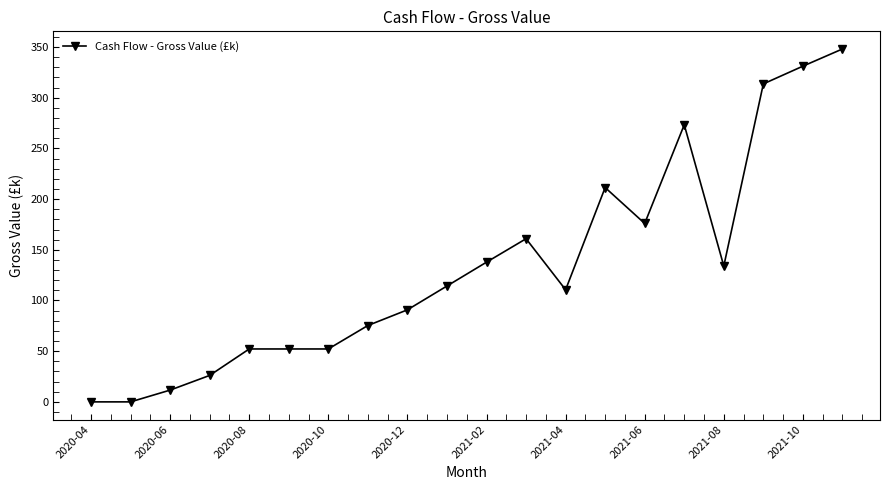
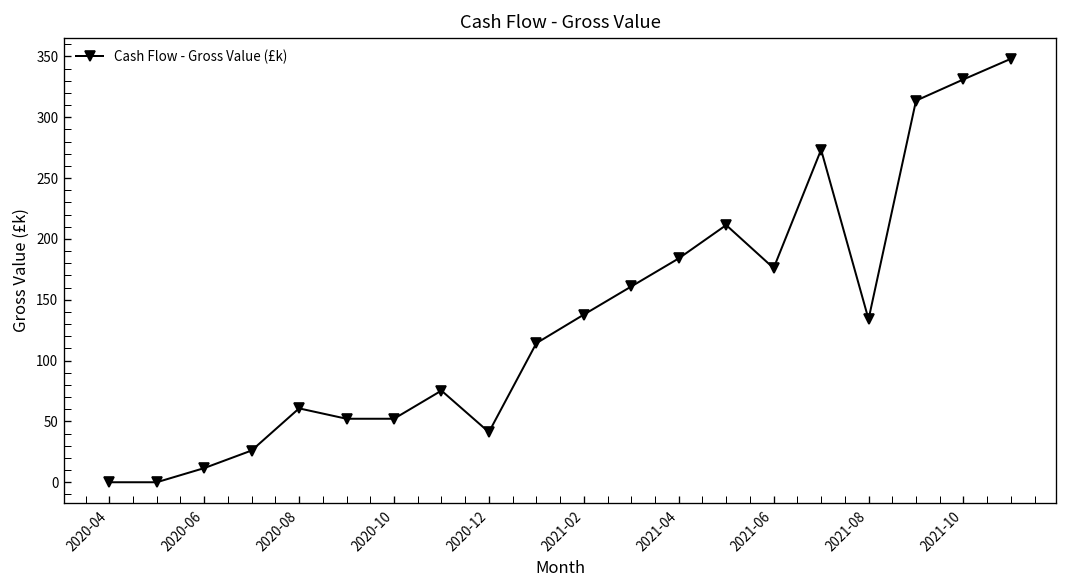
  {
    "2020-04": 0,
    "2020-06": 12,
-   "2020-08": 52,
+   "2020-08": 61,
    "2020-10": 52,
-   "2020-12": 91,
+   "2020-12": 41,
    "2021-02": 138,
-   "2021-04": 111,
+   "2021-04": 184,
    "2021-06": 176,
    "2021-08": 134,
    "2021-10": 331
  }
